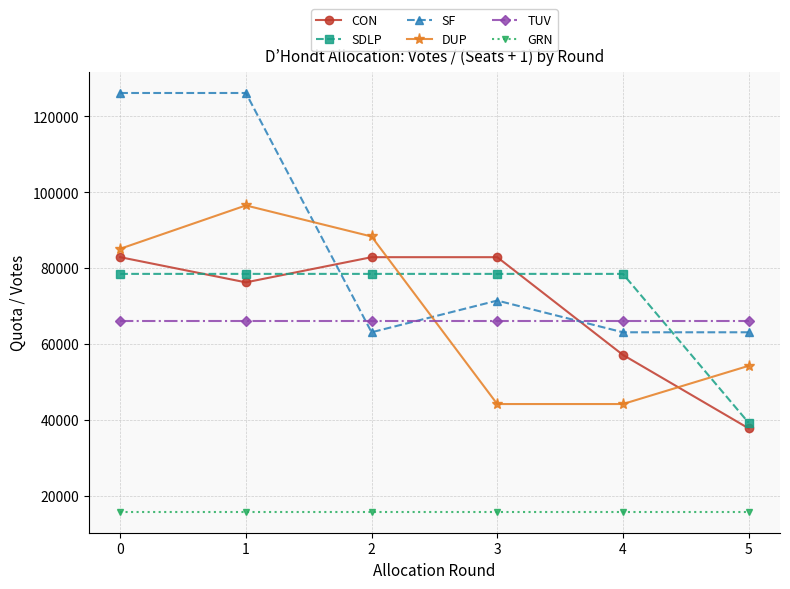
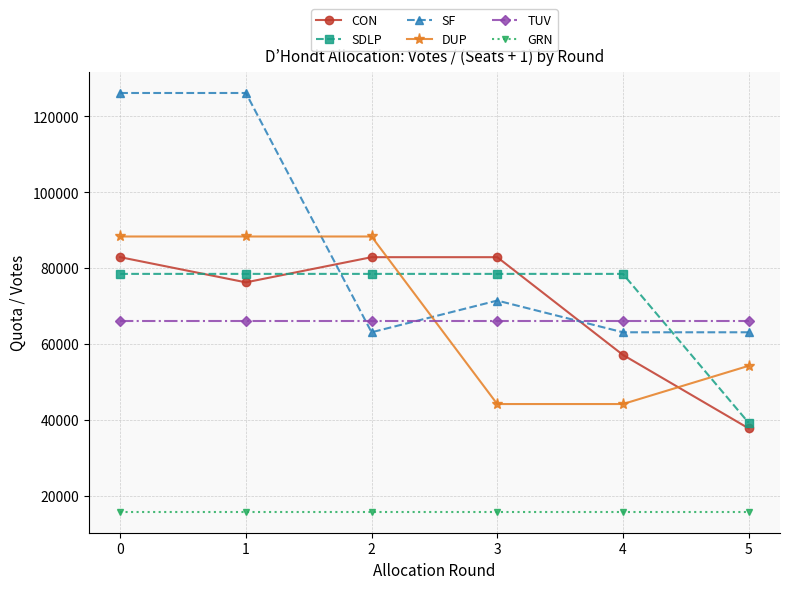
  {
    "CON": {
      "0": 83000,
      "1": 76000,
      "2": 83000,
      "3": 83000,
      "4": 57000,
      "5": 38000
    },
    "SF": {
      "0": 126000,
      "1": 126000,
      "2": 63000,
      "3": 71000,
      "4": 63000,
      "5": 63000
    },
    "DUP": {
-     "0": 85000,
-     "1": 97000,
+     "0": 88000,
+     "1": 88000,
      "2": 88000,
      "3": 44000,
      "4": 44000,
      "5": 54000
    },
    "TUV": {
      "0": 66000,
      "1": 66000,
      "2": 66000,
      "3": 66000,
      "4": 66000,
      "5": 66000
    }
  }
